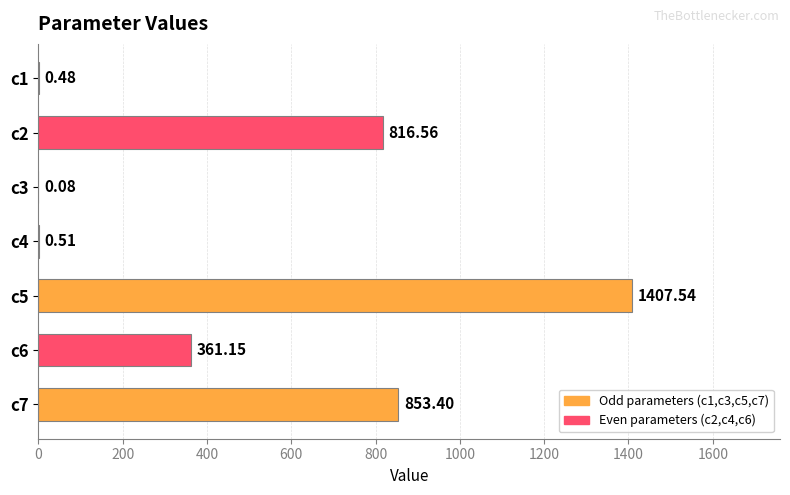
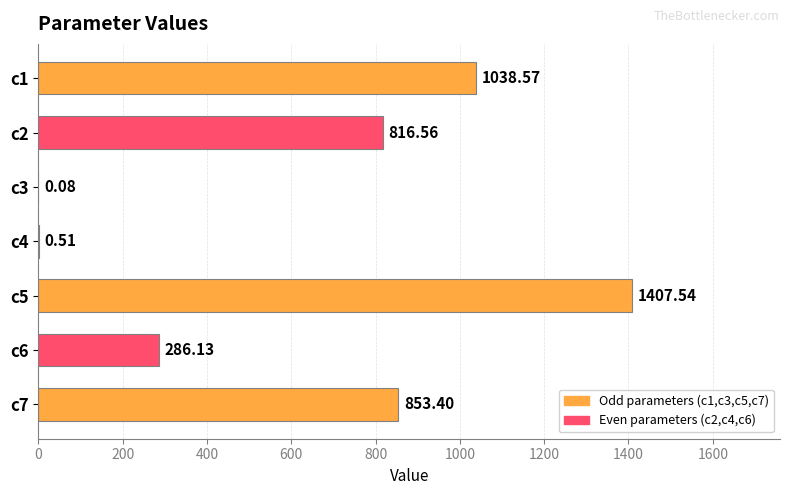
  {
-   "c1": 0.48,
+   "c1": 1038.57,
    "c2": 816.56,
    "c3": 0.08,
    "c4": 0.51,
    "c5": 1407.54,
-   "c6": 361.15,
+   "c6": 286.13,
    "c7": 853.40
  }
